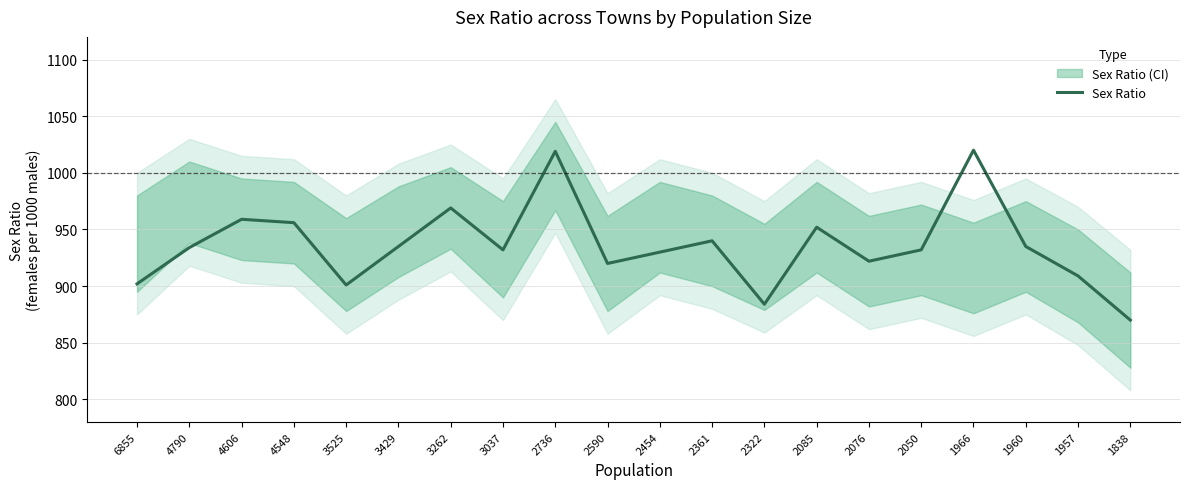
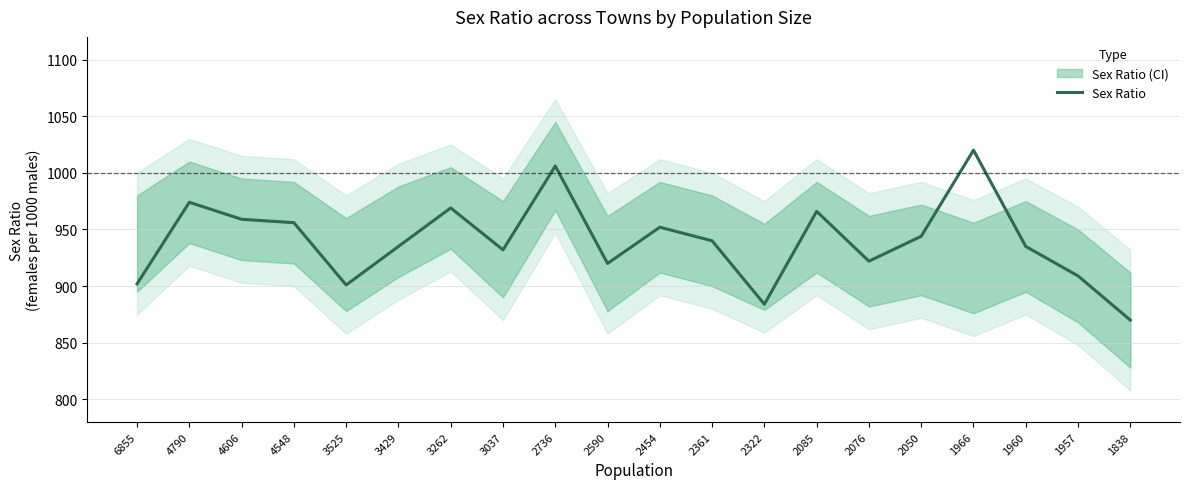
  {
    "Sex Ratio": {
      "6855": 902,
-     "4790": 934,
+     "4790": 974,
      "4606": 959,
      "4548": 956,
      "3525": 901,
      "3429": 935,
      "3262": 969,
      "3037": 932,
-     "2736": 1019,
+     "2736": 1006,
      "2590": 920,
-     "2454": 930,
+     "2454": 952,
      "2361": 940,
      "2322": 884,
-     "2085": 952,
+     "2085": 966,
      "2076": 922,
-     "2050": 932,
+     "2050": 944,
      "1966": 1020,
      "1960": 935,
      "1957": 909,
      "1838": 870
    }
  }
